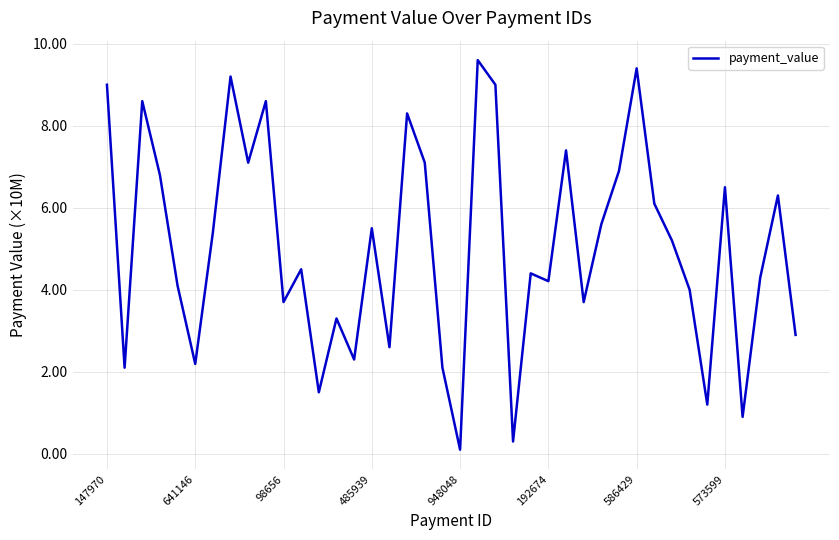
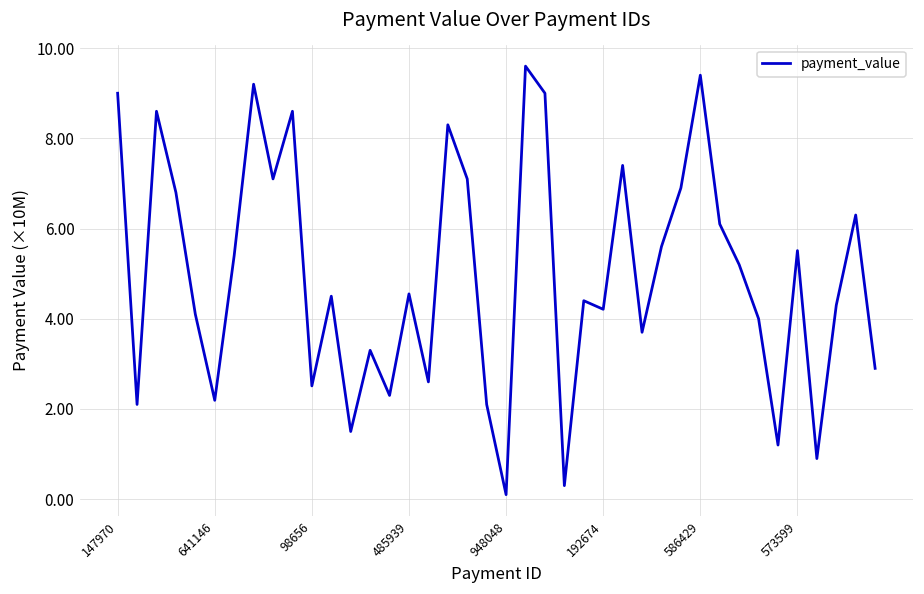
  {
    "147970": 9.0,
    "641146": 2.2,
-   "98656": 3.7,
-   "485939": 5.5,
+   "98656": 2.5,
+   "485939": 4.6,
    "948048": 0.1,
    "192674": 4.2,
    "586429": 9.4,
-   "573599": 6.5
+   "573599": 5.5
  }
